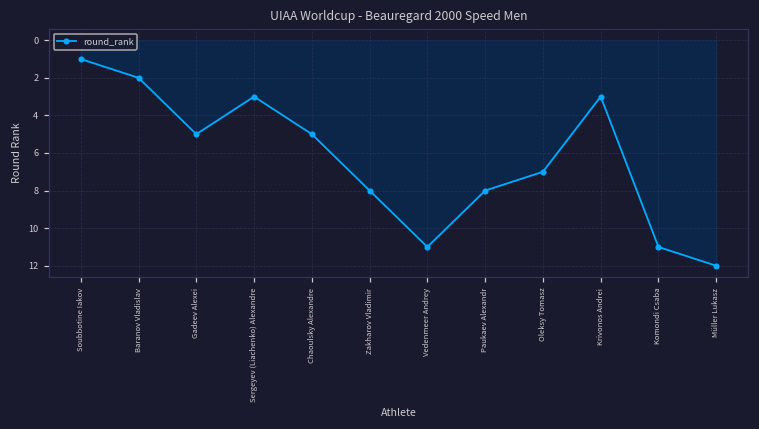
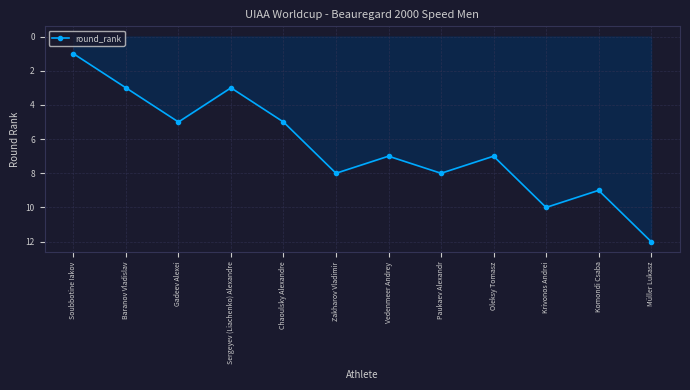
  {
    "Soubbotine Iakov": 1,
-   "Baranov Vladislav": 2,
+   "Baranov Vladislav": 3,
    "Gadeev Alexei": 5,
    "Sergeyev (Liachenko) Alexandre": 3,
    "Chaoulsky Alexandre": 5,
    "Zakharov Vladimir": 8,
-   "Vedenmeer Andrey": 11,
+   "Vedenmeer Andrey": 7,
    "Paukaev Alexandr": 8,
    "Oleksy Tomasz": 7,
-   "Krivonos Andrei": 3,
-   "Komondi Csaba": 11,
+   "Krivonos Andrei": 10,
+   "Komondi Csaba": 9,
    "Müller Lukasz": 12
  }
